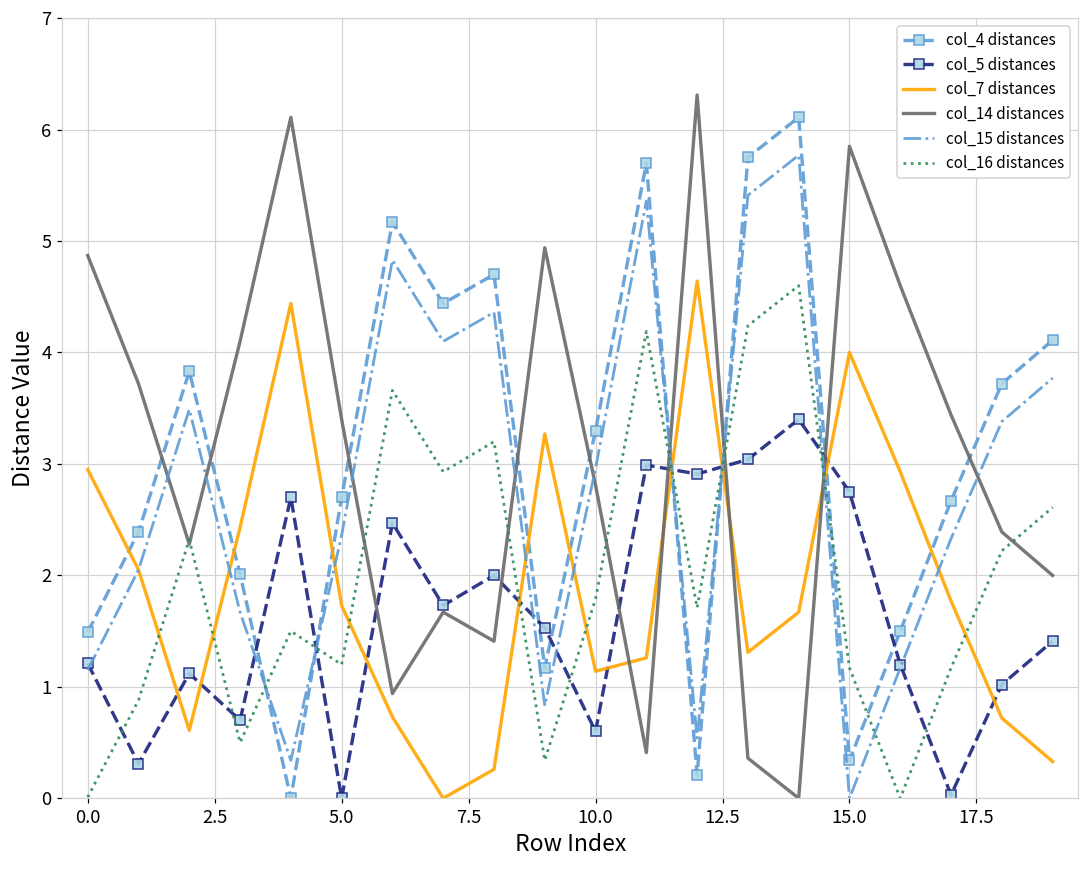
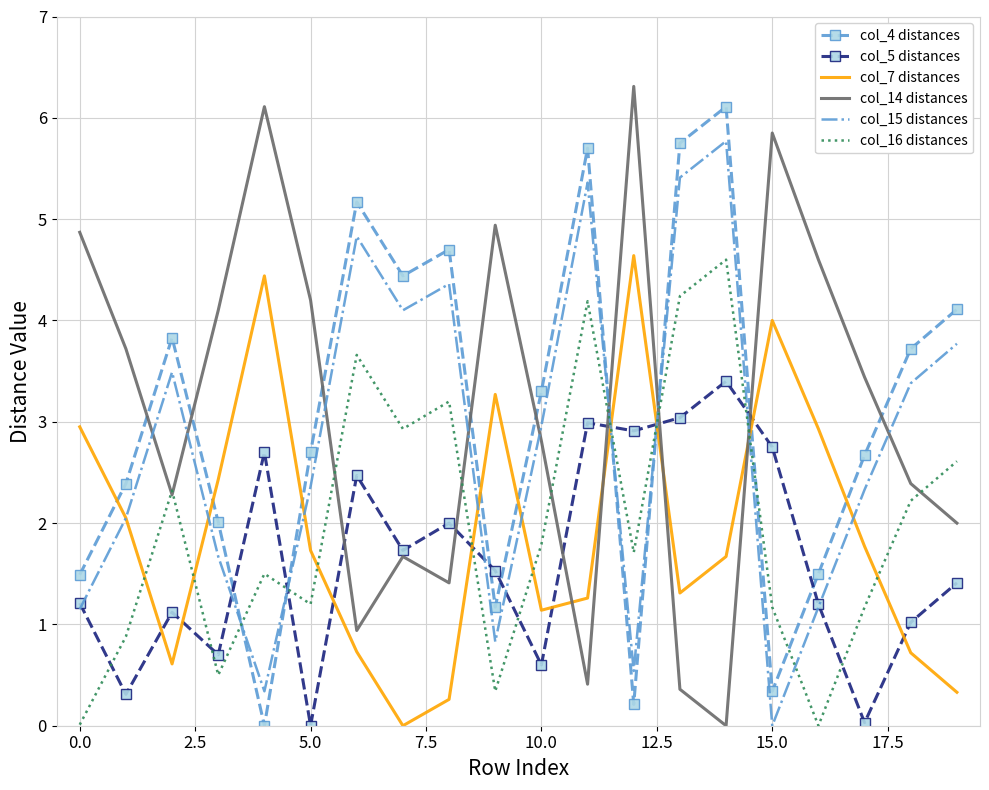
  {
    "col_5 distances": {
      "0.0": 1.2,
      "5.0": 0.0,
      "10.0": 0.6,
      "15.0": 2.75
    },
    "col_7 distances": {
      "0.0": 2.95,
      "5.0": 1.73,
      "10.0": 1.14,
      "15.0": 4.0
    },
    "col_14 distances": {
      "0.0": 4.87,
-     "5.0": 3.4,
+     "5.0": 4.2,
      "10.0": 2.8,
      "15.0": 5.85
    },
    "col_16 distances": {
      "0.0": 0.0,
      "5.0": 1.2,
      "10.0": 1.8,
      "15.0": 1.17
    }
  }
